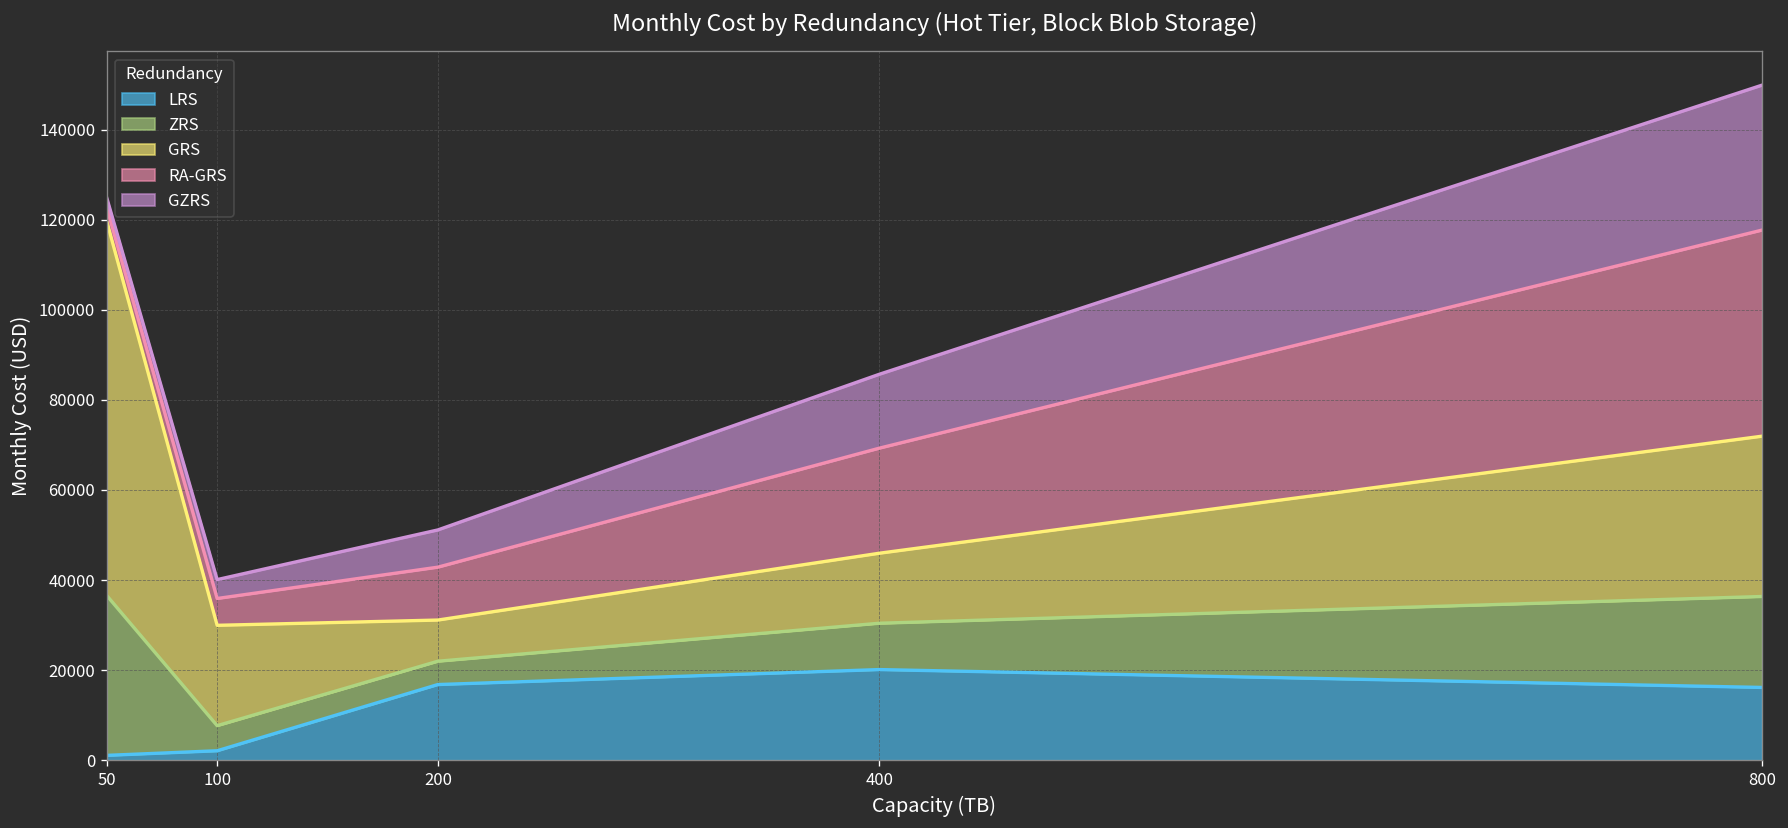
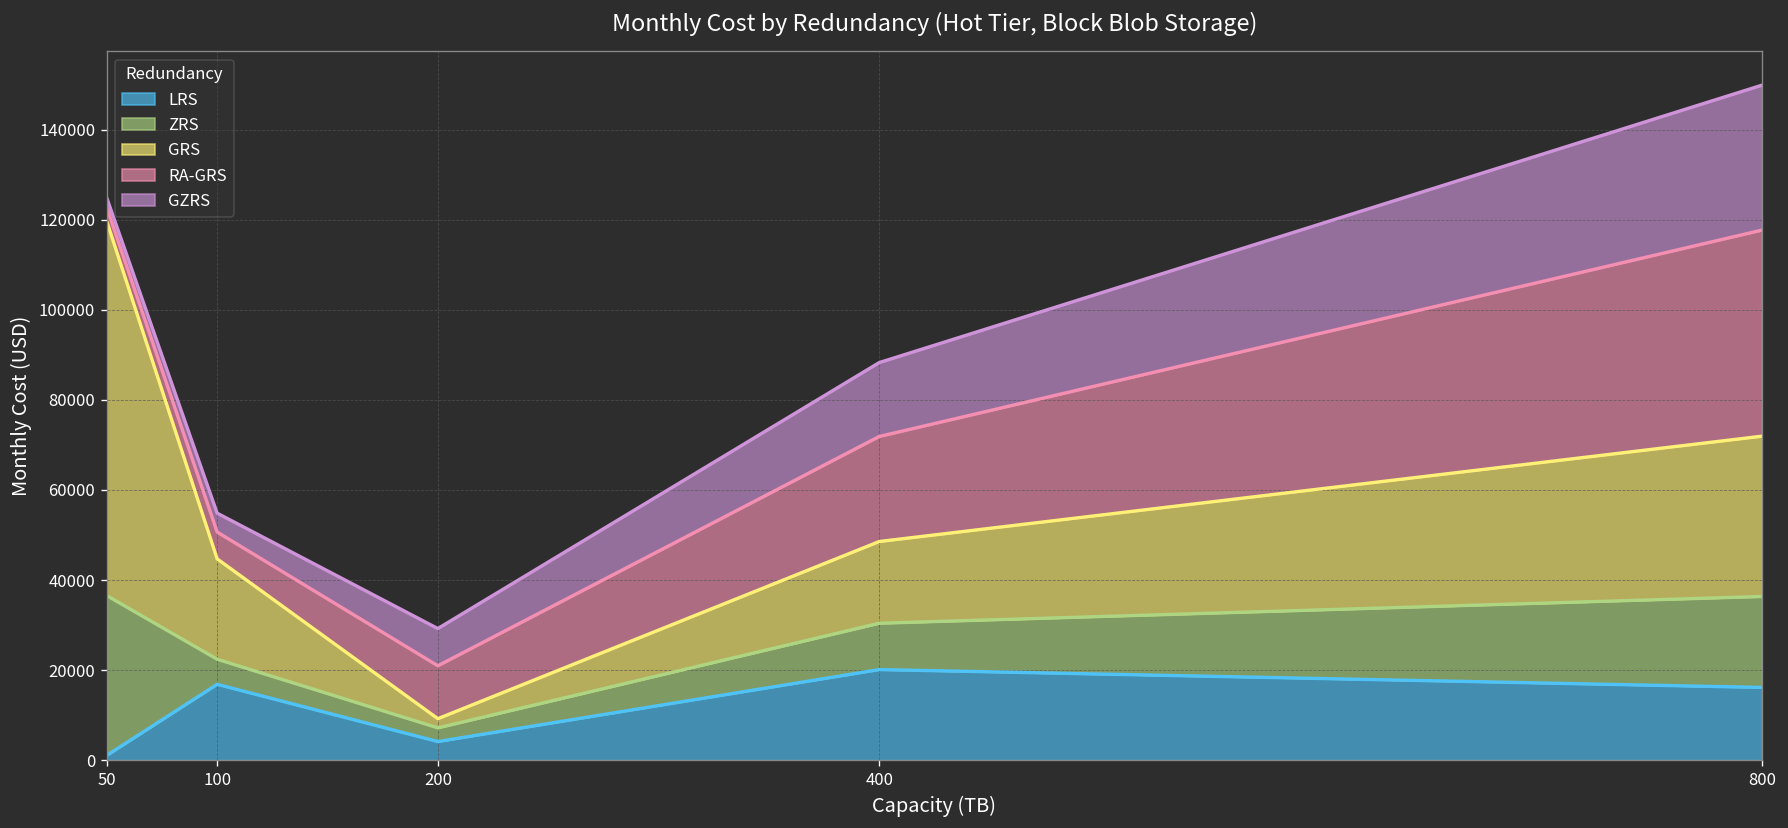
  {
    "LRS": {
      "50": 1000,
-     "100": 2000,
-     "200": 17000,
+     "100": 17000,
+     "200": 4000,
      "400": 20000,
      "800": 16000
    },
    "ZRS": {
      "50": 35000,
      "100": 6000,
-     "200": 5000,
+     "200": 3000,
      "400": 10000,
      "800": 20000
    },
    "GRS": {
      "50": 83000,
      "100": 22000,
-     "200": 9000,
-     "400": 16000,
+     "200": 2000,
+     "400": 18000,
      "800": 36000
    }
  }
